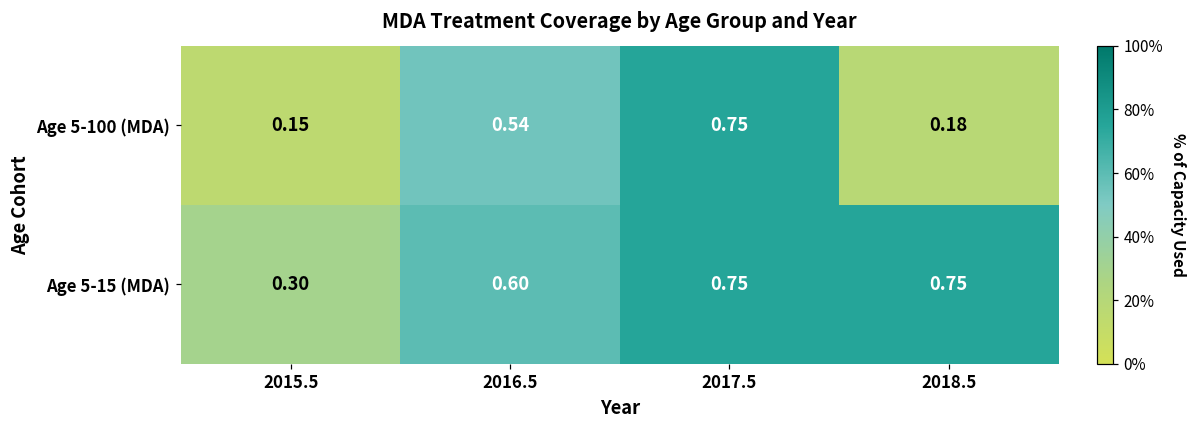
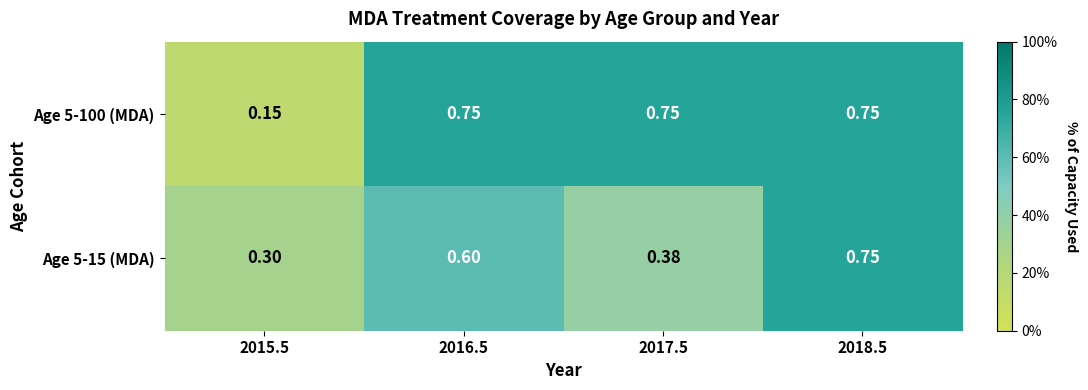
  {
    "Age 5-100 (MDA)": {
      "2015.5": 0.15,
-     "2016.5": 0.54,
+     "2016.5": 0.75,
      "2017.5": 0.75,
-     "2018.5": 0.18
+     "2018.5": 0.75
    },
    "Age 5-15 (MDA)": {
      "2015.5": 0.30,
      "2016.5": 0.60,
-     "2017.5": 0.75,
+     "2017.5": 0.38,
      "2018.5": 0.75
    }
  }
